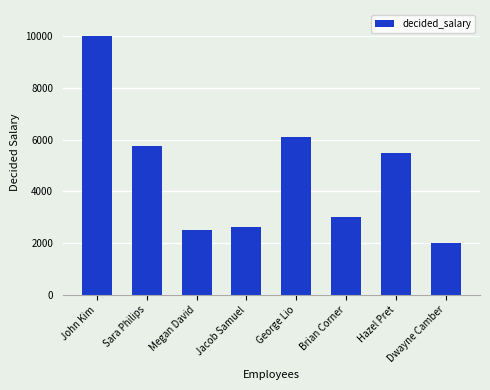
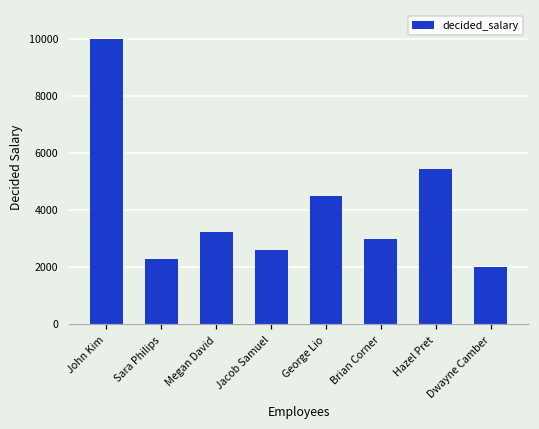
  {
    "John Kim": 10000,
-   "Sara Philips": 5700,
-   "Megan David": 2500,
+   "Sara Philips": 2300,
+   "Megan David": 3200,
    "Jacob Samuel": 2600,
-   "George Lio": 6100,
+   "George Lio": 4500,
    "Brian Corner": 3000,
    "Hazel Pret": 5500,
    "Dwayne Camber": 2000
  }
